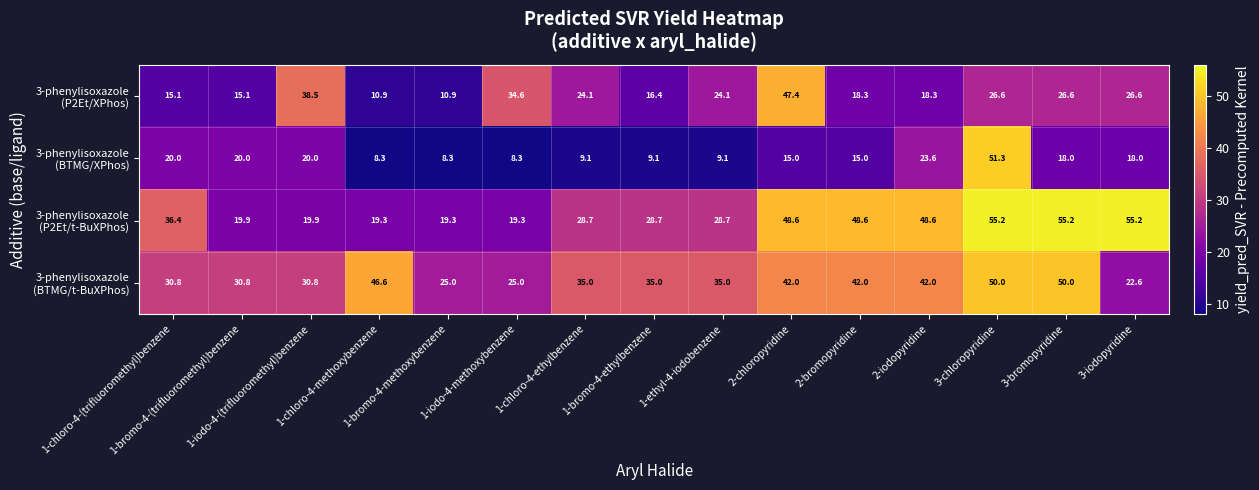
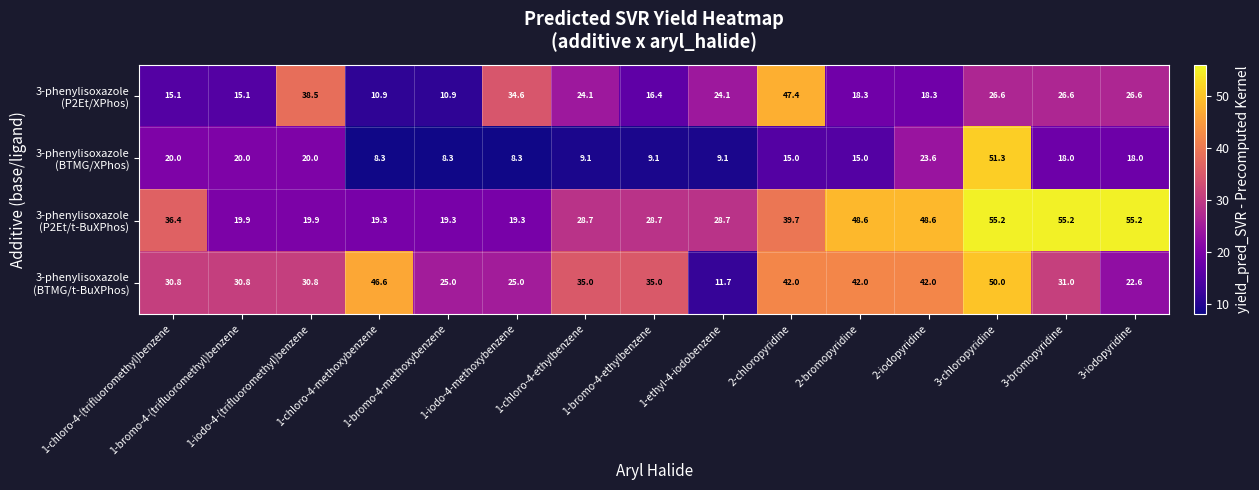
  {
    "3-phenylisoxazole (P2Et/XPhos)": {
      "1-chloro-4-(trifluoromethyl)benzene": 15.1,
      "1-bromo-4-(trifluoromethyl)benzene": 15.1,
      "1-iodo-4-(trifluoromethyl)benzene": 38.5,
      "1-chloro-4-methoxybenzene": 10.9,
      "1-bromo-4-methoxybenzene": 10.9,
      "1-iodo-4-methoxybenzene": 34.6,
      "1-chloro-4-ethylbenzene": 24.1,
      "1-bromo-4-ethylbenzene": 16.4,
      "1-ethyl-4-iodobenzene": 24.1,
      "2-chloropyridine": 47.4,
      "2-bromopyridine": 18.3,
      "2-iodopyridine": 18.3,
      "3-chloropyridine": 26.6,
      "3-bromopyridine": 26.6,
      "3-iodopyridine": 26.6
    },
    "3-phenylisoxazole (BTMG/XPhos)": {
      "1-chloro-4-(trifluoromethyl)benzene": 20.0,
      "1-bromo-4-(trifluoromethyl)benzene": 20.0,
      "1-iodo-4-(trifluoromethyl)benzene": 20.0,
      "1-chloro-4-methoxybenzene": 8.3,
      "1-bromo-4-methoxybenzene": 8.3,
      "1-iodo-4-methoxybenzene": 8.3,
      "1-chloro-4-ethylbenzene": 9.1,
      "1-bromo-4-ethylbenzene": 9.1,
      "1-ethyl-4-iodobenzene": 9.1,
      "2-chloropyridine": 15.0,
      "2-bromopyridine": 15.0,
      "2-iodopyridine": 23.6,
      "3-chloropyridine": 51.3,
      "3-bromopyridine": 18.0,
      "3-iodopyridine": 18.0
    },
    "3-phenylisoxazole (P2Et/t-BuXPhos)": {
      "1-chloro-4-(trifluoromethyl)benzene": 36.4,
      "1-bromo-4-(trifluoromethyl)benzene": 19.9,
      "1-iodo-4-(trifluoromethyl)benzene": 19.9,
      "1-chloro-4-methoxybenzene": 19.3,
      "1-bromo-4-methoxybenzene": 19.3,
      "1-iodo-4-methoxybenzene": 19.3,
      "1-chloro-4-ethylbenzene": 28.7,
      "1-bromo-4-ethylbenzene": 28.7,
      "1-ethyl-4-iodobenzene": 28.7,
-     "2-chloropyridine": 48.6,
+     "2-chloropyridine": 39.7,
      "2-bromopyridine": 48.6,
      "2-iodopyridine": 48.6,
      "3-chloropyridine": 55.2,
      "3-bromopyridine": 55.2,
      "3-iodopyridine": 55.2
    },
    "3-phenylisoxazole (BTMG/t-BuXPhos)": {
      "1-chloro-4-(trifluoromethyl)benzene": 30.8,
      "1-bromo-4-(trifluoromethyl)benzene": 30.8,
      "1-iodo-4-(trifluoromethyl)benzene": 30.8,
      "1-chloro-4-methoxybenzene": 46.6,
      "1-bromo-4-methoxybenzene": 25.0,
      "1-iodo-4-methoxybenzene": 25.0,
      "1-chloro-4-ethylbenzene": 35.0,
      "1-bromo-4-ethylbenzene": 35.0,
-     "1-ethyl-4-iodobenzene": 35.0,
+     "1-ethyl-4-iodobenzene": 11.7,
      "2-chloropyridine": 42.0,
      "2-bromopyridine": 42.0,
      "2-iodopyridine": 42.0,
      "3-chloropyridine": 50.0,
-     "3-bromopyridine": 50.0,
+     "3-bromopyridine": 31.0,
      "3-iodopyridine": 22.6
    }
  }
